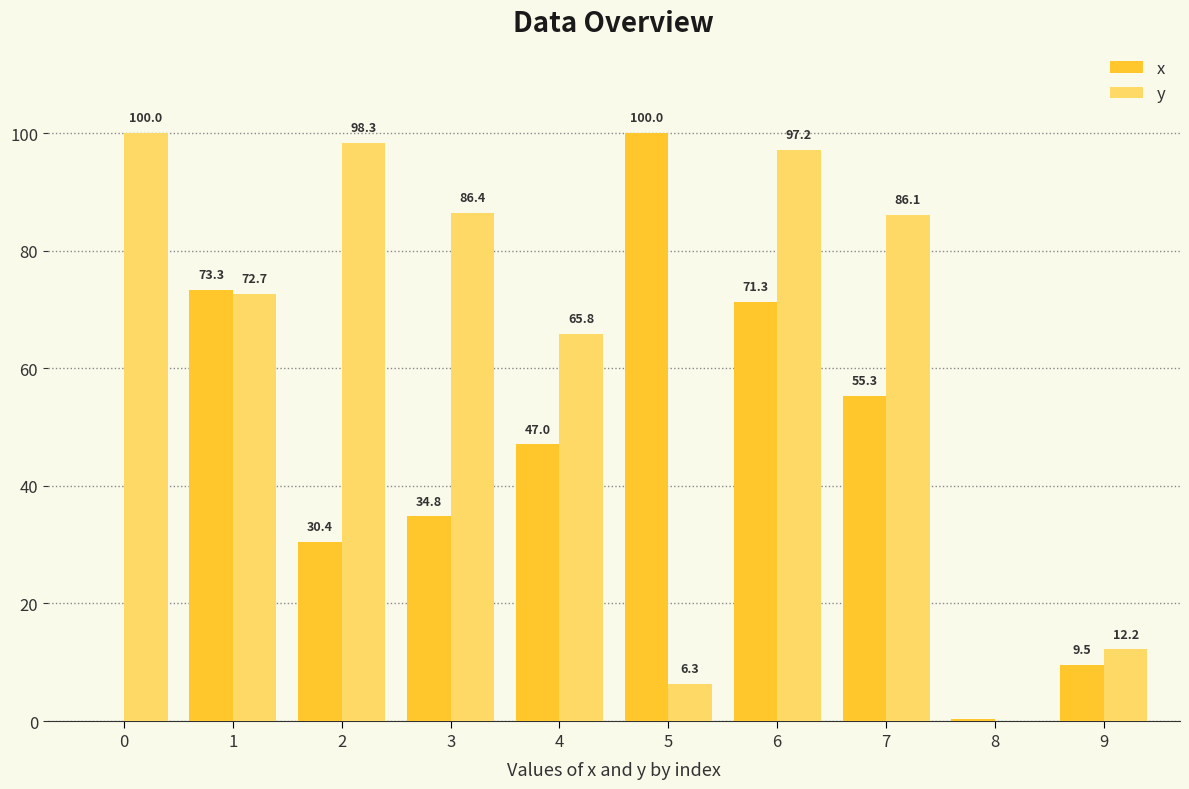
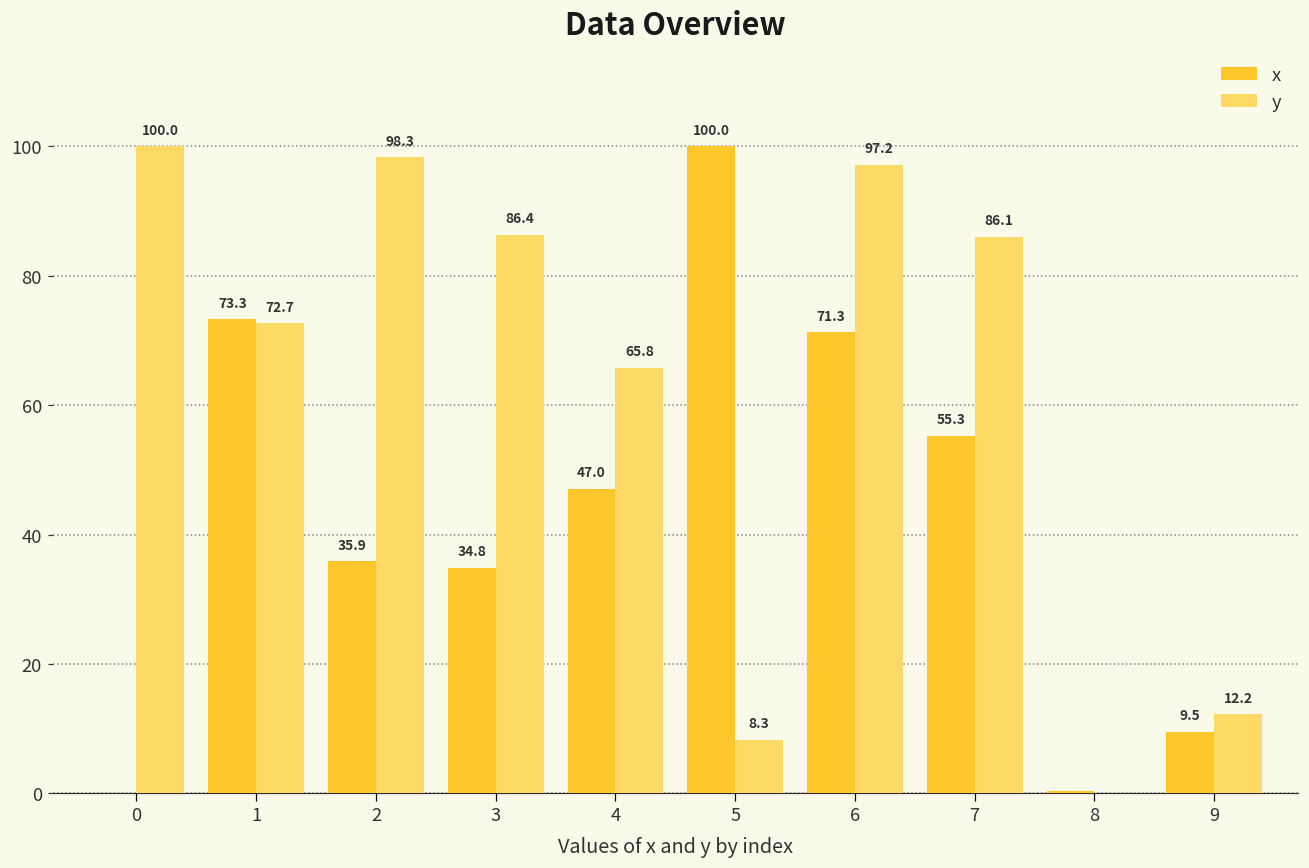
  {
    "x": {
      "1": 73.3,
-     "2": 30.4,
+     "2": 35.9,
      "3": 34.8,
      "4": 47.0,
      "5": 100.0,
      "6": 71.3,
      "7": 55.3,
      "9": 9.5
    },
    "y": {
      "0": 100.0,
      "1": 72.7,
      "2": 98.3,
      "3": 86.4,
      "4": 65.8,
-     "5": 6.3,
+     "5": 8.3,
      "6": 97.2,
      "7": 86.1,
      "9": 12.2
    }
  }
